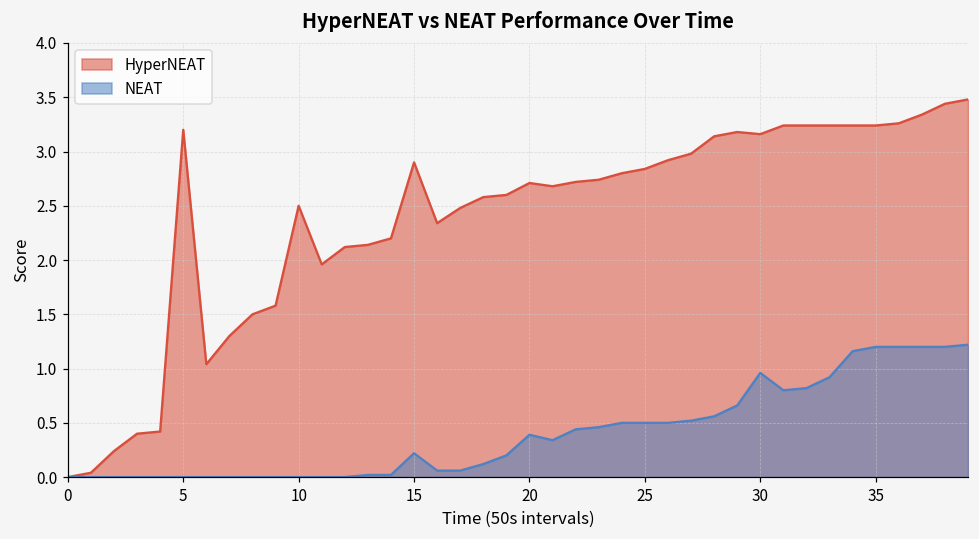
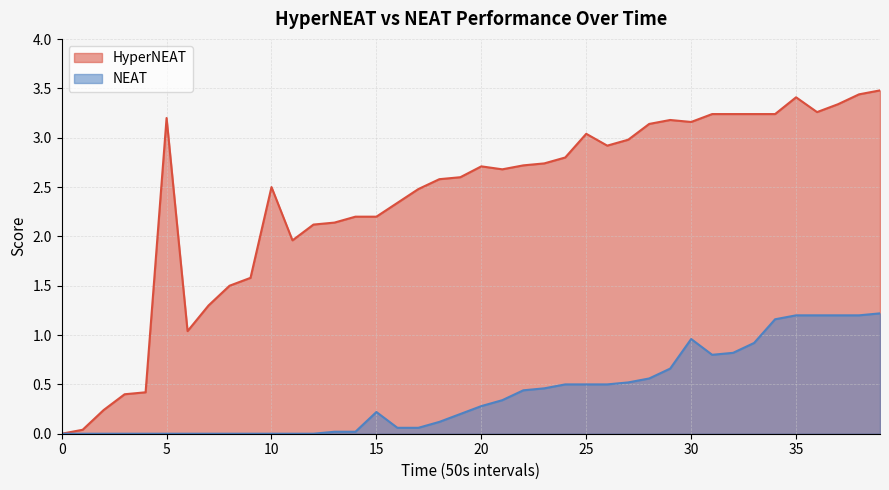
  {
    "HyperNEAT": {
      "5": 3.2,
      "10": 2.5,
-     "15": 2.9,
+     "15": 2.2,
      "20": 2.7,
-     "25": 2.8,
+     "25": 3.0,
      "30": 3.2,
-     "35": 3.2
+     "35": 3.4
    },
    "NEAT": {
      "5": 0.0,
      "10": 0.0,
      "15": 0.2,
-     "20": 0.4,
+     "20": 0.3,
      "25": 0.5,
      "30": 1.0,
      "35": 1.2
    }
  }
